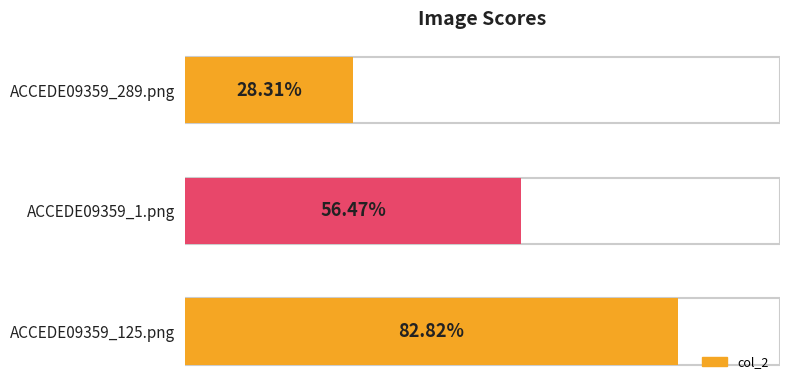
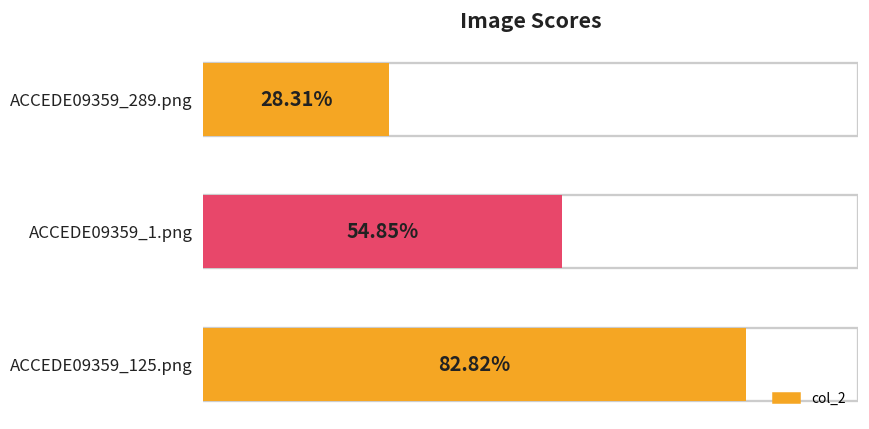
  {
    "col_2": {
-     "ACCEDE09359_1.png": "56.47%"
+     "ACCEDE09359_1.png": "54.85%"
    }
  }
